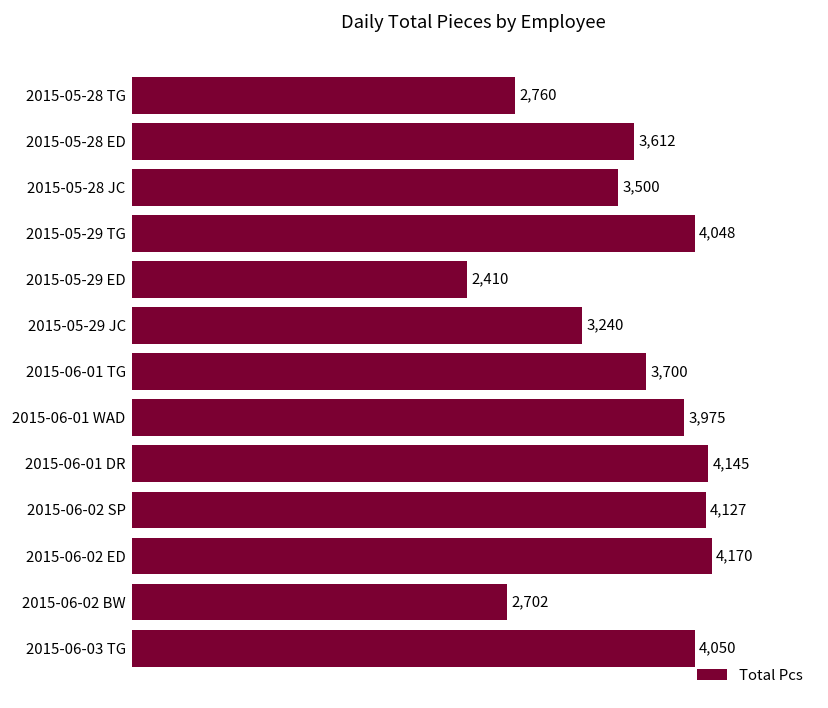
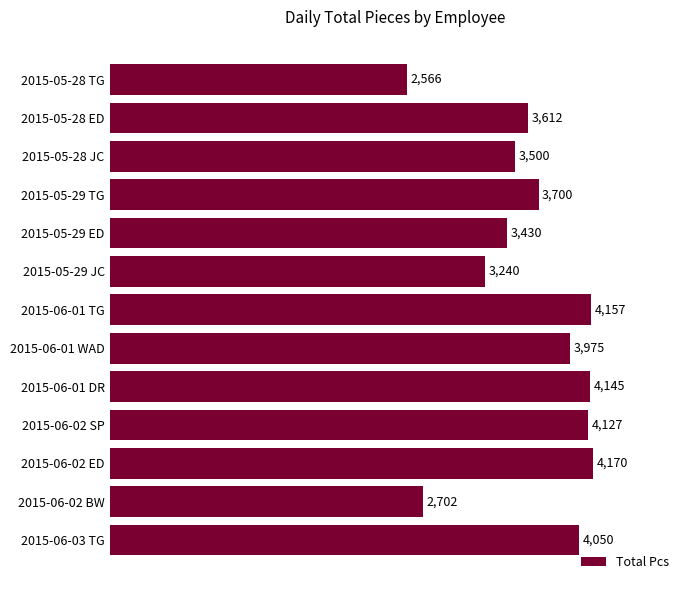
  {
-   "2015-05-28 TG": "2,760",
+   "2015-05-28 TG": "2,566",
    "2015-05-28 ED": "3,612",
    "2015-05-28 JC": "3,500",
-   "2015-05-29 TG": "4,048",
-   "2015-05-29 ED": "2,410",
+   "2015-05-29 TG": "3,700",
+   "2015-05-29 ED": "3,430",
    "2015-05-29 JC": "3,240",
-   "2015-06-01 TG": "3,700",
+   "2015-06-01 TG": "4,157",
    "2015-06-01 WAD": "3,975",
    "2015-06-01 DR": "4,145",
    "2015-06-02 SP": "4,127",
    "2015-06-02 ED": "4,170",
    "2015-06-02 BW": "2,702",
    "2015-06-03 TG": "4,050"
  }
